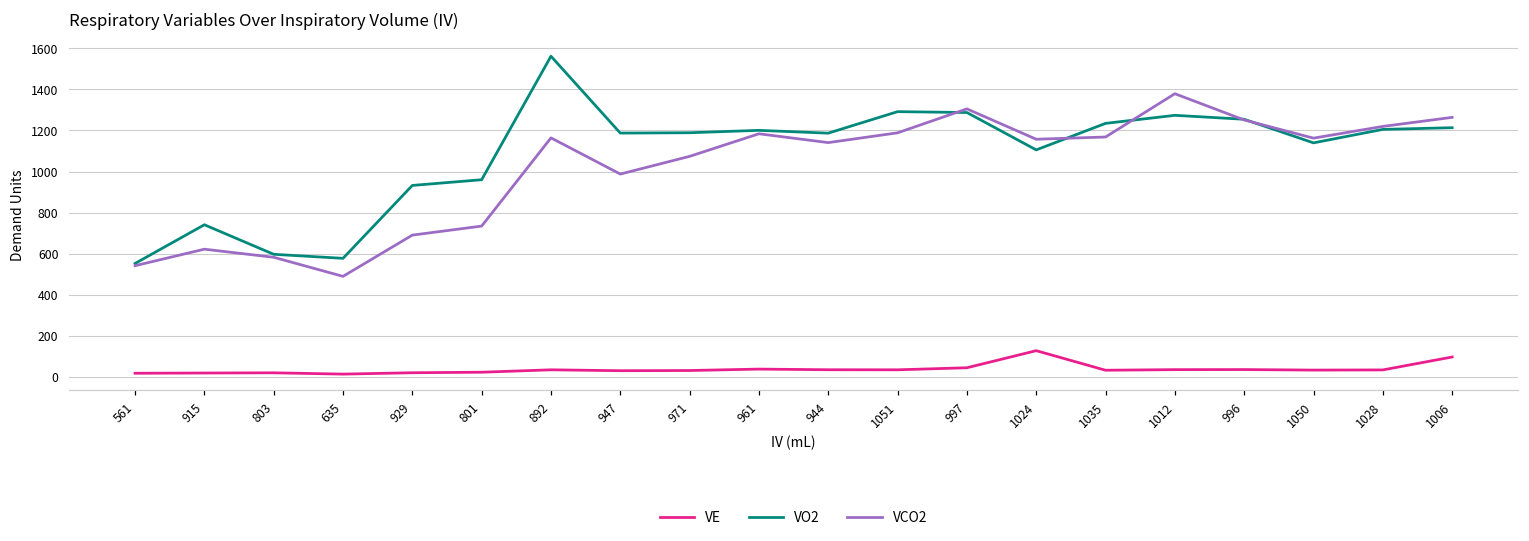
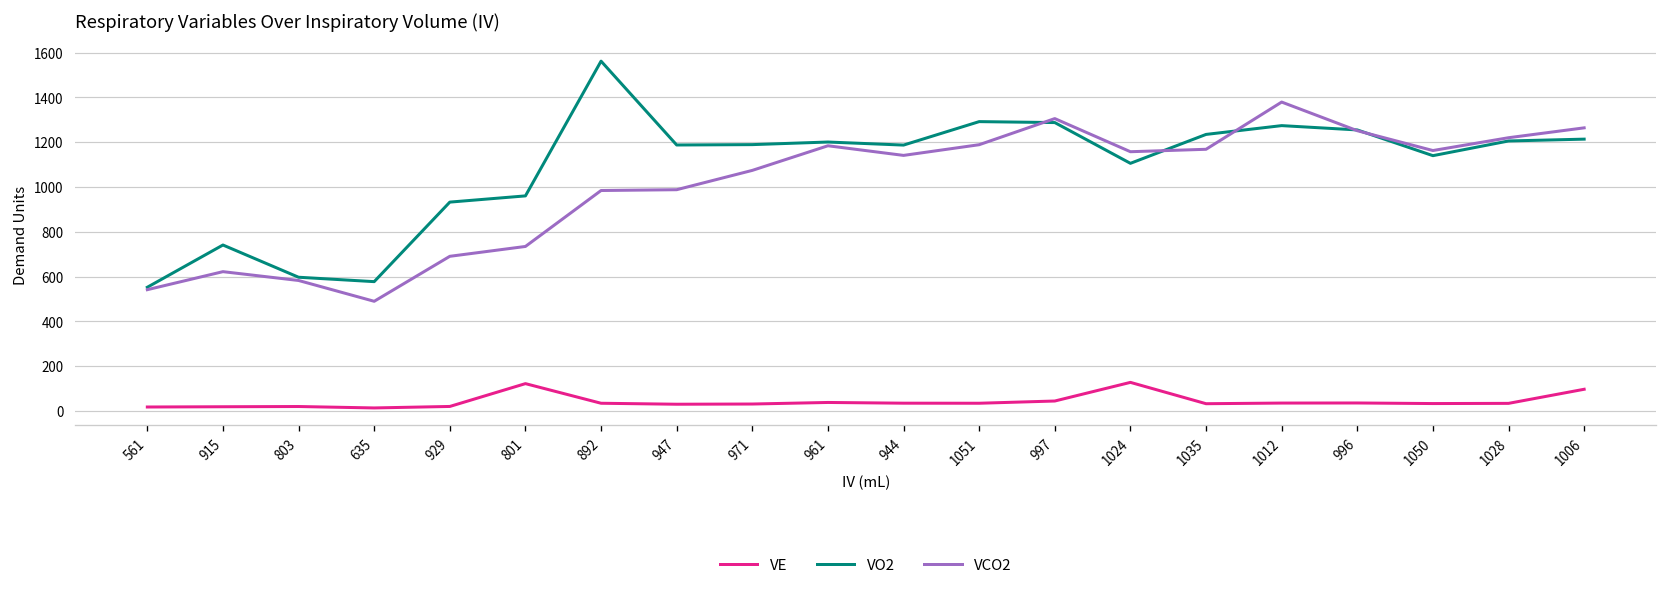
  {
    "VE": {
      "561": 20,
      "915": 20,
      "803": 20,
      "635": 10,
      "929": 20,
-     "801": 20,
+     "801": 120,
      "892": 30,
      "947": 30,
      "971": 30,
      "961": 40,
      "944": 30,
      "1051": 30,
      "997": 40,
      "1024": 130,
      "1035": 30,
      "1012": 40,
      "996": 40,
      "1050": 30,
      "1028": 30,
      "1006": 100
    },
    "VO2": {
      "915": 740,
      "803": 600,
      "635": 580,
      "929": 930,
      "801": 960,
      "892": 1560,
      "947": 1190,
      "971": 1190,
      "961": 1200,
      "944": 1190,
      "1051": 1290,
      "997": 1290,
      "1024": 1110,
      "1035": 1230,
      "1012": 1270,
      "1050": 1140,
      "1028": 1210,
      "1006": 1210
    },
    "VCO2": {
      "915": 620,
      "803": 580,
      "635": 490,
      "929": 690,
      "801": 730,
-     "892": 1160,
+     "892": 980,
      "947": 990,
      "971": 1070,
      "961": 1180,
      "944": 1140,
      "1051": 1190,
      "997": 1310,
      "1024": 1160,
      "1035": 1170,
      "1012": 1380,
      "1050": 1160,
      "1028": 1220,
      "1006": 1260
    }
  }
